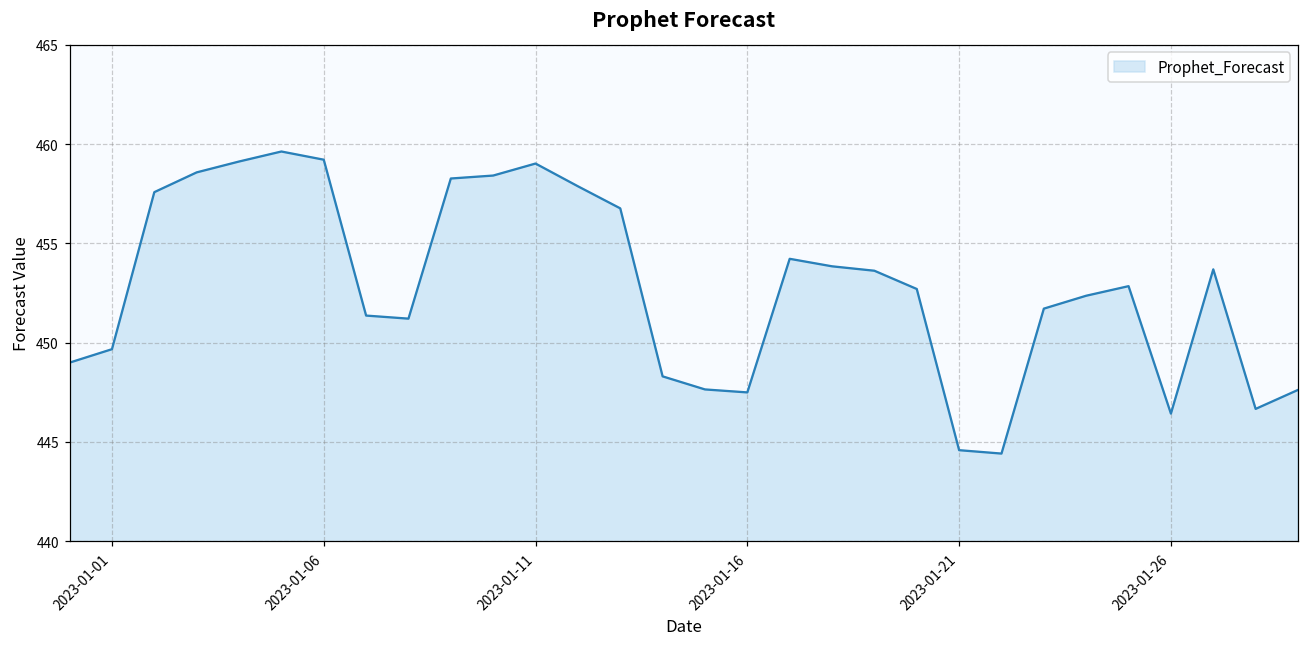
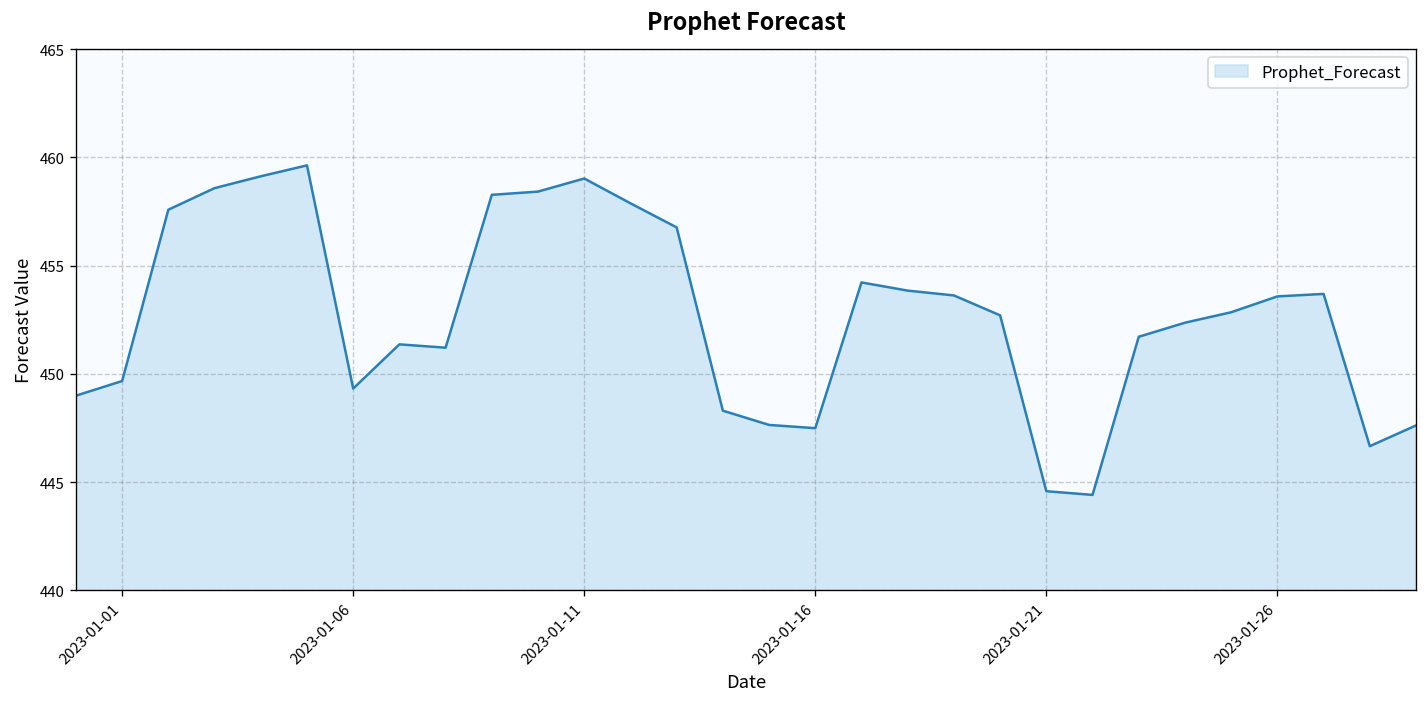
  {
    "2023-01-01": 449.7,
-   "2023-01-06": 459.2,
+   "2023-01-06": 449.3,
    "2023-01-11": 459.0,
    "2023-01-16": 447.5,
    "2023-01-21": 444.6,
-   "2023-01-26": 446.4
+   "2023-01-26": 453.6
  }
